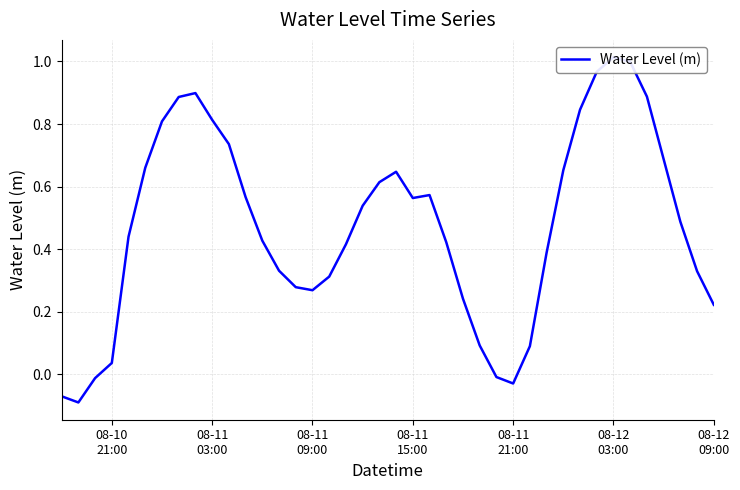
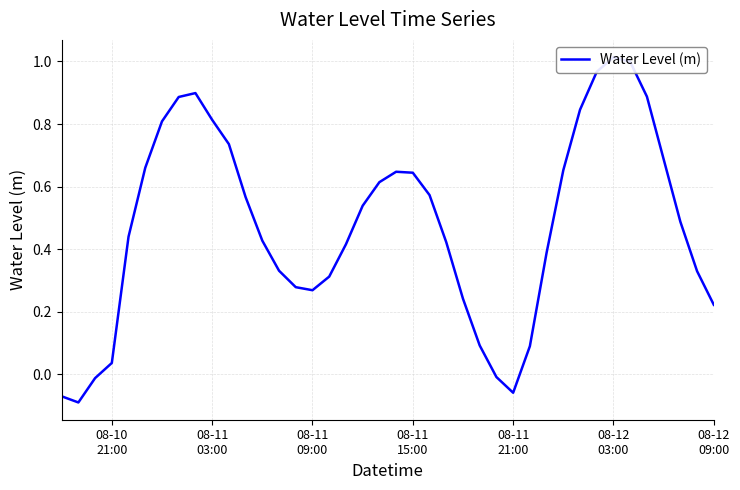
  {
    "08-10 21:00": 0.04,
    "08-11 03:00": 0.81,
    "08-11 09:00": 0.27,
-   "08-11 15:00": 0.56,
-   "08-11 21:00": -0.03,
+   "08-11 15:00": 0.64,
+   "08-11 21:00": -0.06,
    "08-12 09:00": 0.22
  }
